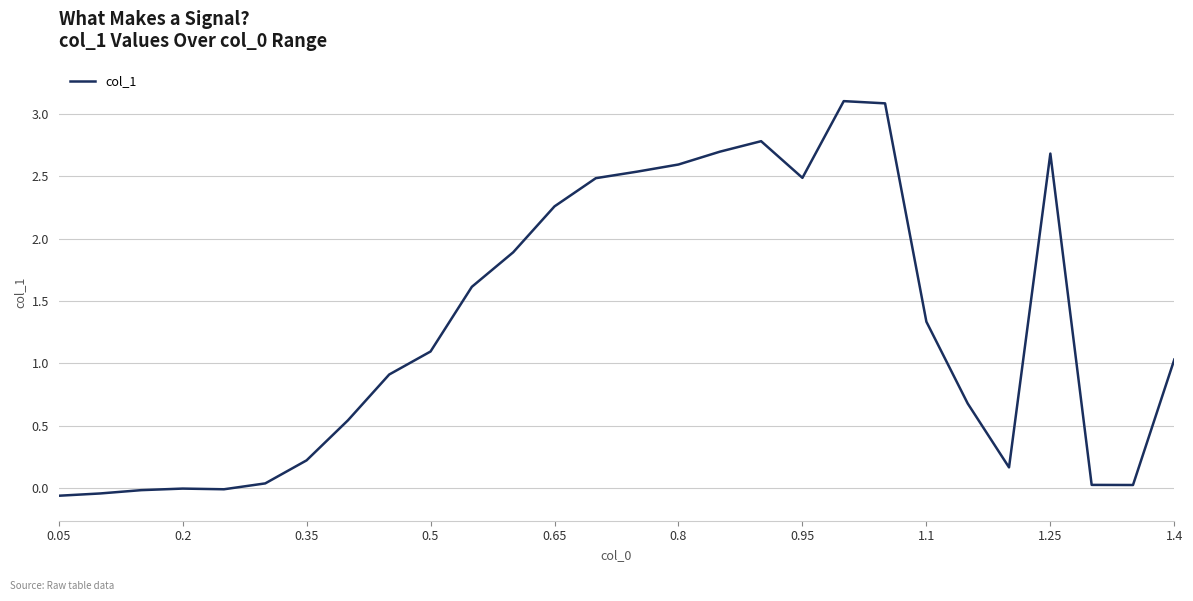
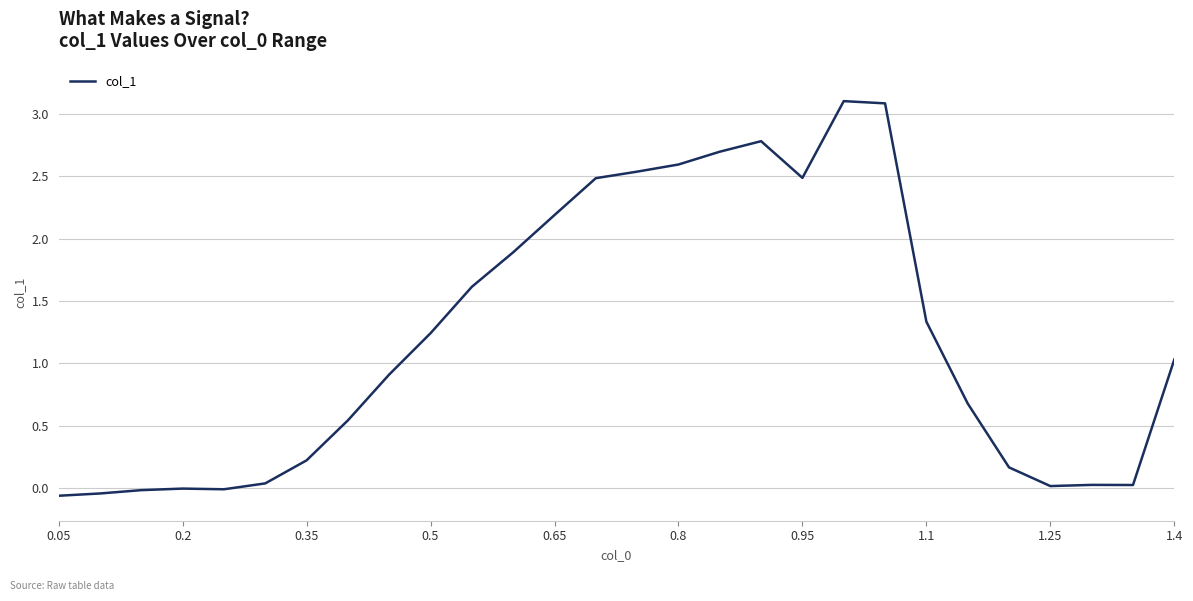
  {
    "0.05": -0.06,
    "0.2": 0.00,
    "0.35": 0.22,
-   "0.5": 1.10,
-   "0.65": 2.26,
+   "0.5": 1.24,
+   "0.65": 2.19,
    "0.8": 2.59,
    "0.95": 2.49,
    "1.1": 1.33,
-   "1.25": 2.68,
+   "1.25": 0.02,
    "1.4": 1.03
  }
